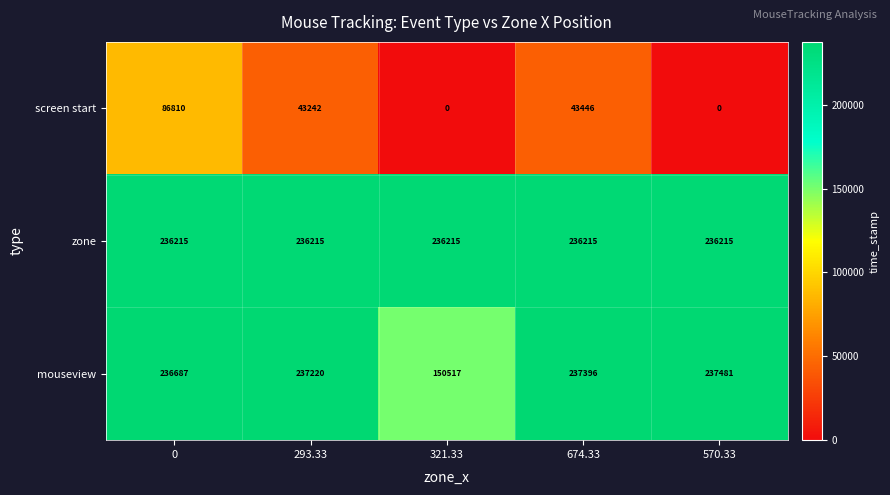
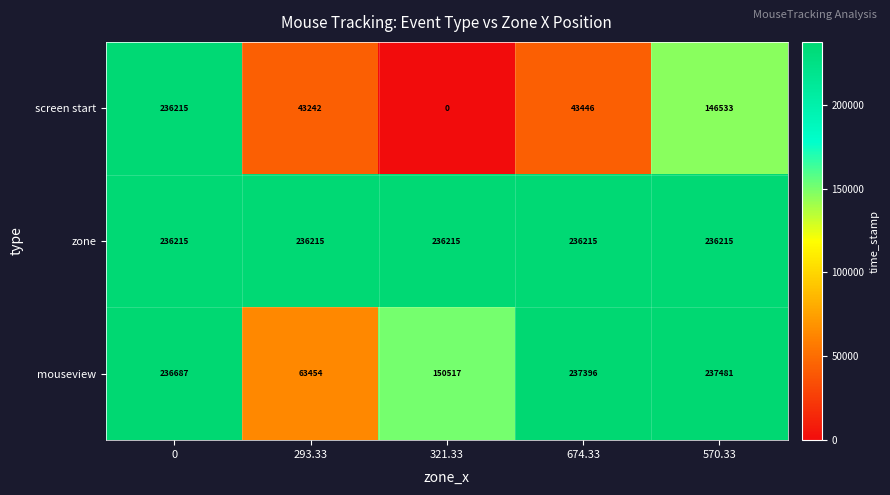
  {
    "screen start": {
-     "0": 86810,
+     "0": 236215,
      "293.33": 43242,
      "321.33": 0,
      "674.33": 43446,
-     "570.33": 0
+     "570.33": 146533
    },
    "zone": {
      "0": 236215,
      "293.33": 236215,
      "321.33": 236215,
      "674.33": 236215,
      "570.33": 236215
    },
    "mouseview": {
      "0": 236687,
-     "293.33": 237220,
+     "293.33": 63454,
      "321.33": 150517,
      "674.33": 237396,
      "570.33": 237481
    }
  }
